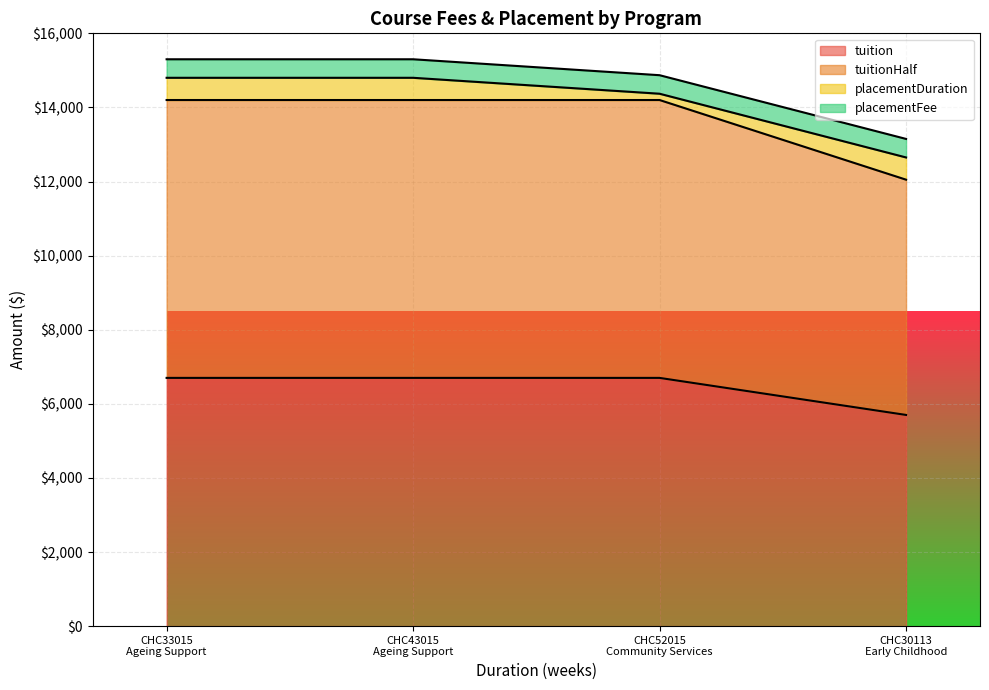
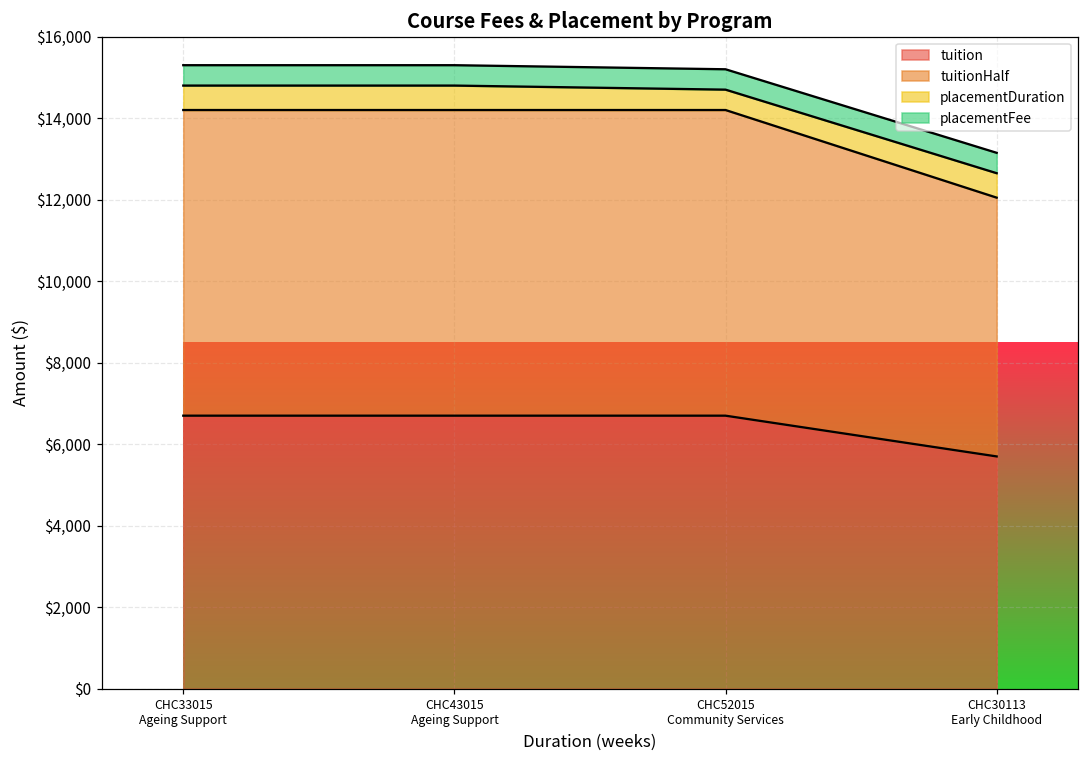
  {
    "placementDuration": {
      "CHC33015 Ageing Support": "$600",
      "CHC43015 Ageing Support": "$600",
-     "CHC52015 Community Services": "$200",
+     "CHC52015 Community Services": "$500",
      "CHC30113 Early Childhood": "$600"
    },
    "placementFee": {
      "CHC33015 Ageing Support": "$500",
      "CHC43015 Ageing Support": "$500",
      "CHC52015 Community Services": "$500",
      "CHC30113 Early Childhood": "$500"
    }
  }
